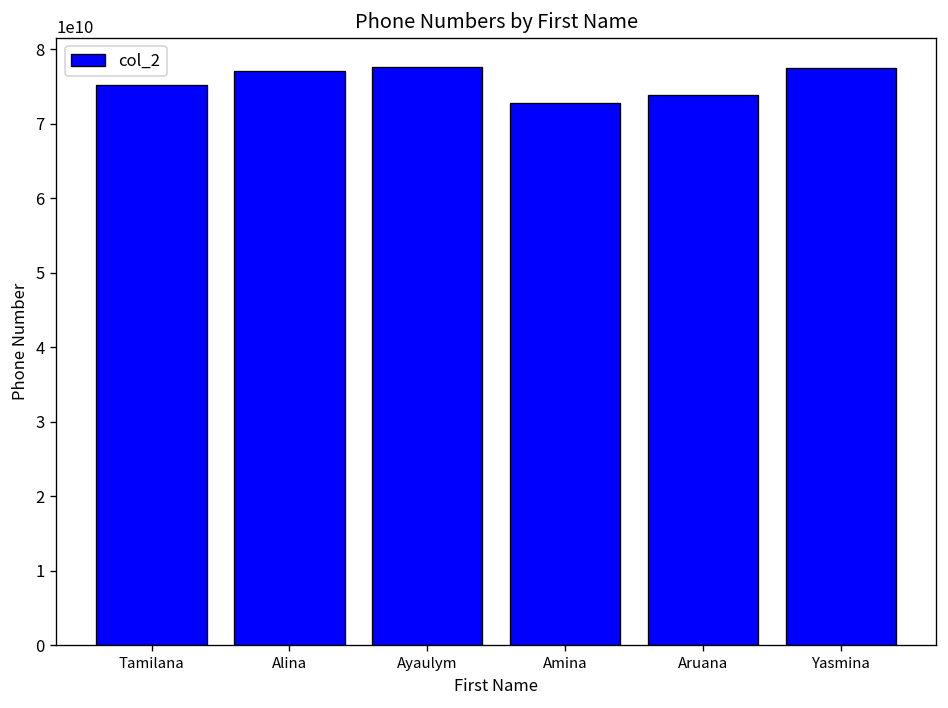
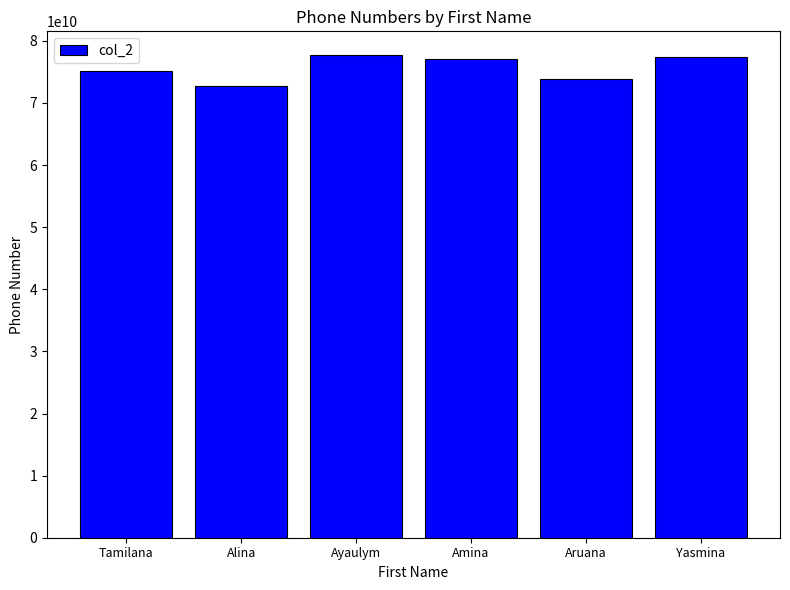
  {
    "Tamilana": 75000000000,
-   "Alina": 77000000000,
+   "Alina": 73000000000,
    "Ayaulym": 78000000000,
-   "Amina": 73000000000,
+   "Amina": 77000000000,
    "Aruana": 74000000000,
    "Yasmina": 77000000000
  }
